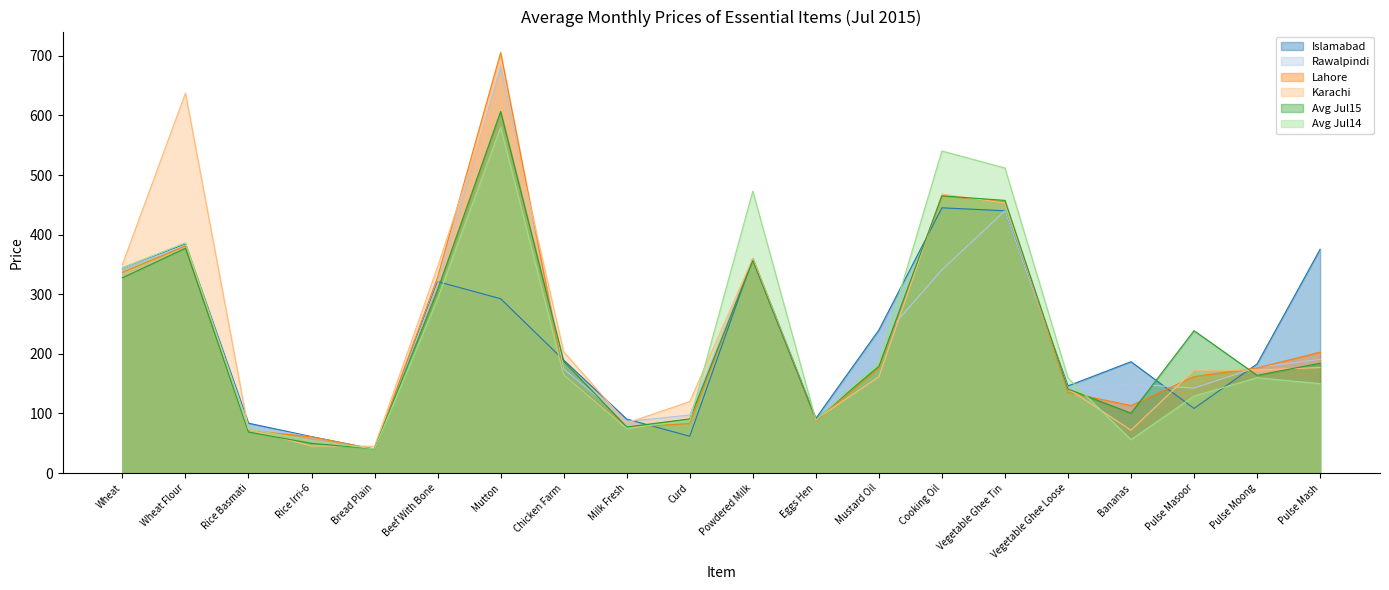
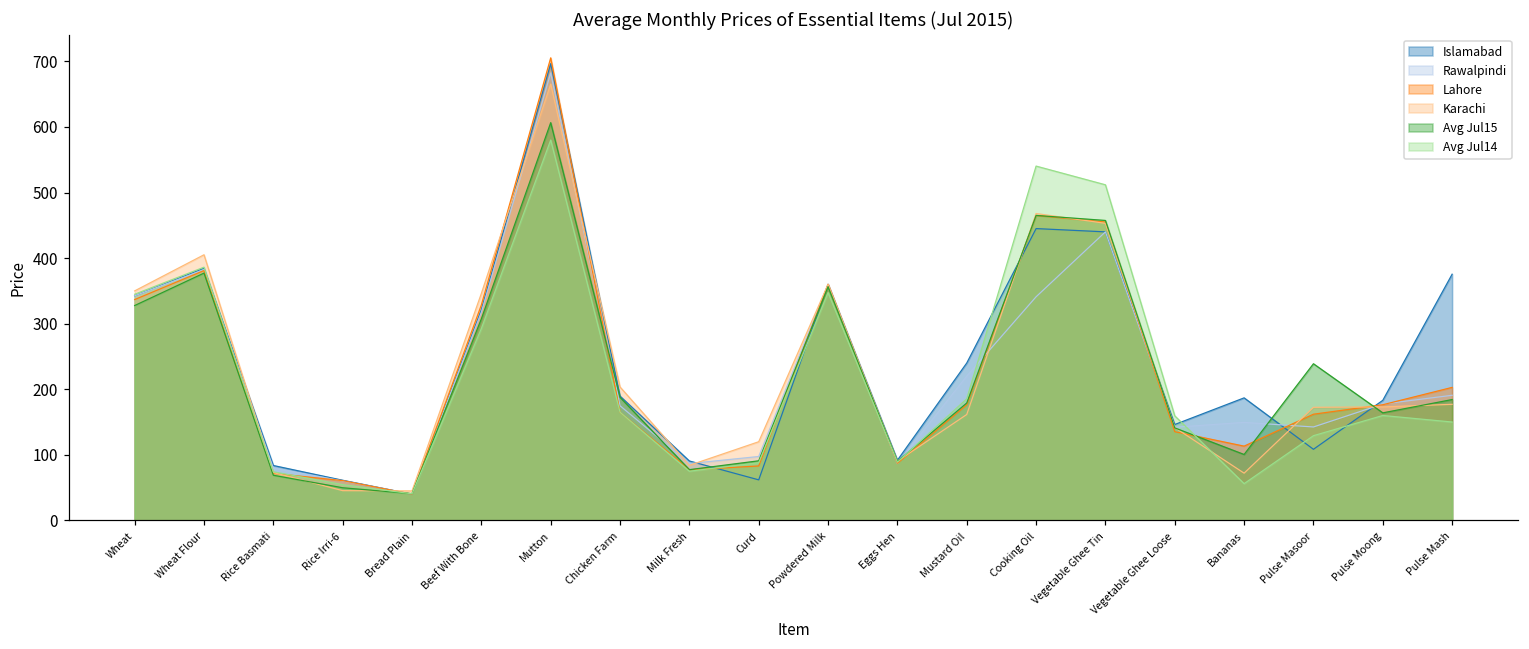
  {
    "Islamabad": {
-     "Mutton": 290,
+     "Mutton": 700,
      "Curd": 60,
      "Mustard Oil": 240,
      "Cooking Oil": 450,
      "Bananas": 190,
      "Pulse Masoor": 110,
      "Pulse Moong": 180,
      "Pulse Mash": 380
    },
    "Rawalpindi": {
      "Mutton": 680,
      "Chicken Farm": 170,
      "Curd": 100,
      "Mustard Oil": 220,
      "Cooking Oil": 340,
      "Bananas": 150,
      "Pulse Masoor": 140,
      "Pulse Mash": 190
    },
    "Lahore": {
      "Wheat": 340,
      "Beef With Bone": 330,
      "Mutton": 710,
      "Curd": 80,
      "Vegetable Ghee Loose": 140,
      "Bananas": 110,
      "Pulse Masoor": 160,
      "Pulse Mash": 200
    },
    "Karachi": {
      "Wheat": 350,
-     "Wheat Flour": 640,
+     "Wheat Flour": 410,
      "Rice Irri-6": 50,
      "Beef With Bone": 350,
      "Mutton": 670,
      "Chicken Farm": 200,
      "Curd": 120,
      "Mustard Oil": 160,
      "Bananas": 70,
      "Pulse Masoor": 170,
      "Pulse Mash": 180
    },
    "Avg Jul15": {
      "Wheat": 330,
      "Rice Irri-6": 50,
      "Beef With Bone": 310,
      "Mutton": 610,
      "Bananas": 100,
      "Pulse Masoor": 240,
      "Pulse Mash": 180
    },
    "Avg Jul14": {
      "Rice Irri-6": 50,
      "Beef With Bone": 290,
      "Mutton": 580,
-     "Powdered Milk": 470,
+     "Powdered Milk": 350,
      "Mustard Oil": 190,
      "Cooking Oil": 540,
      "Vegetable Ghee Tin": 510,
      "Vegetable Ghee Loose": 160,
      "Bananas": 60,
      "Pulse Masoor": 130,
      "Pulse Mash": 150
    }
  }
